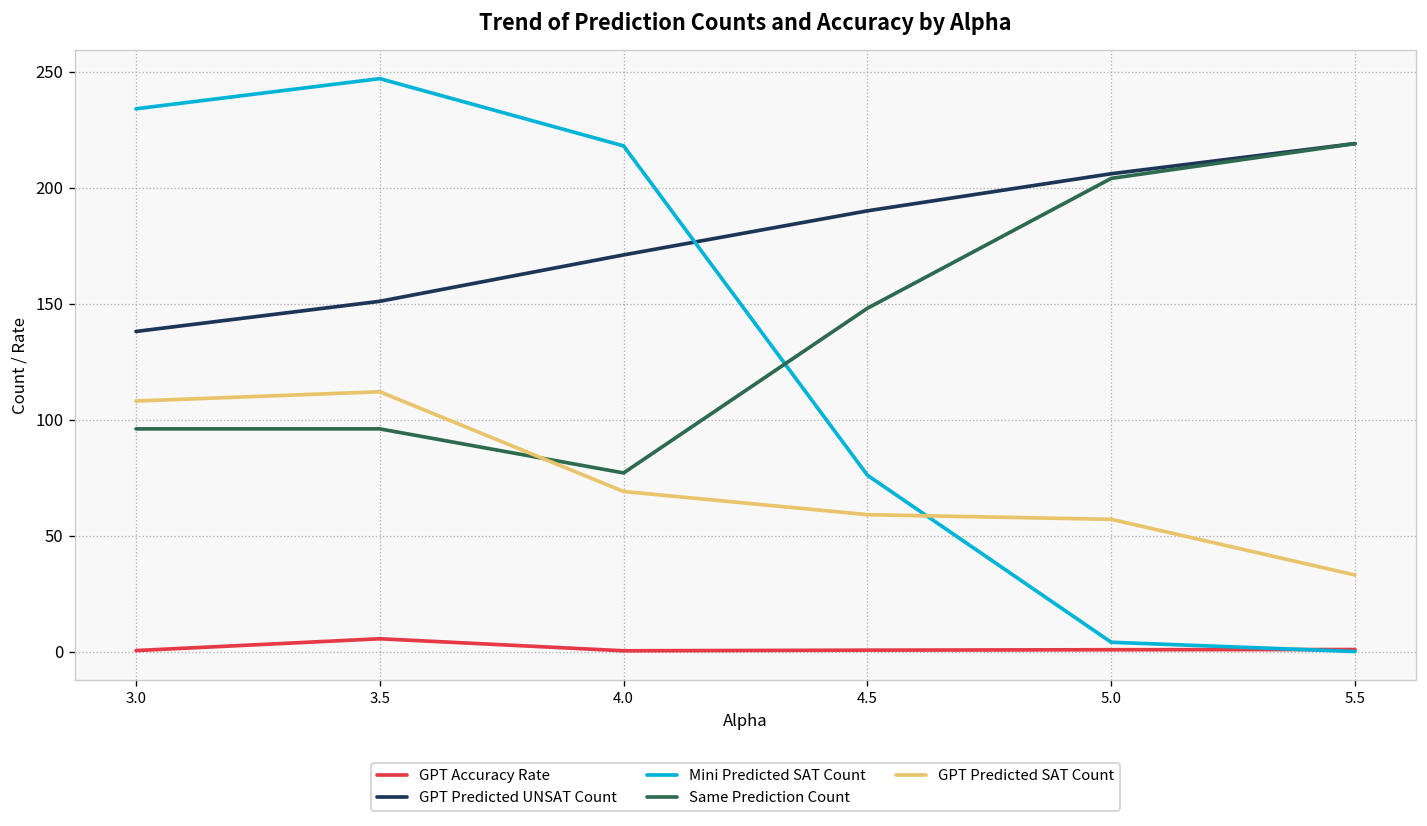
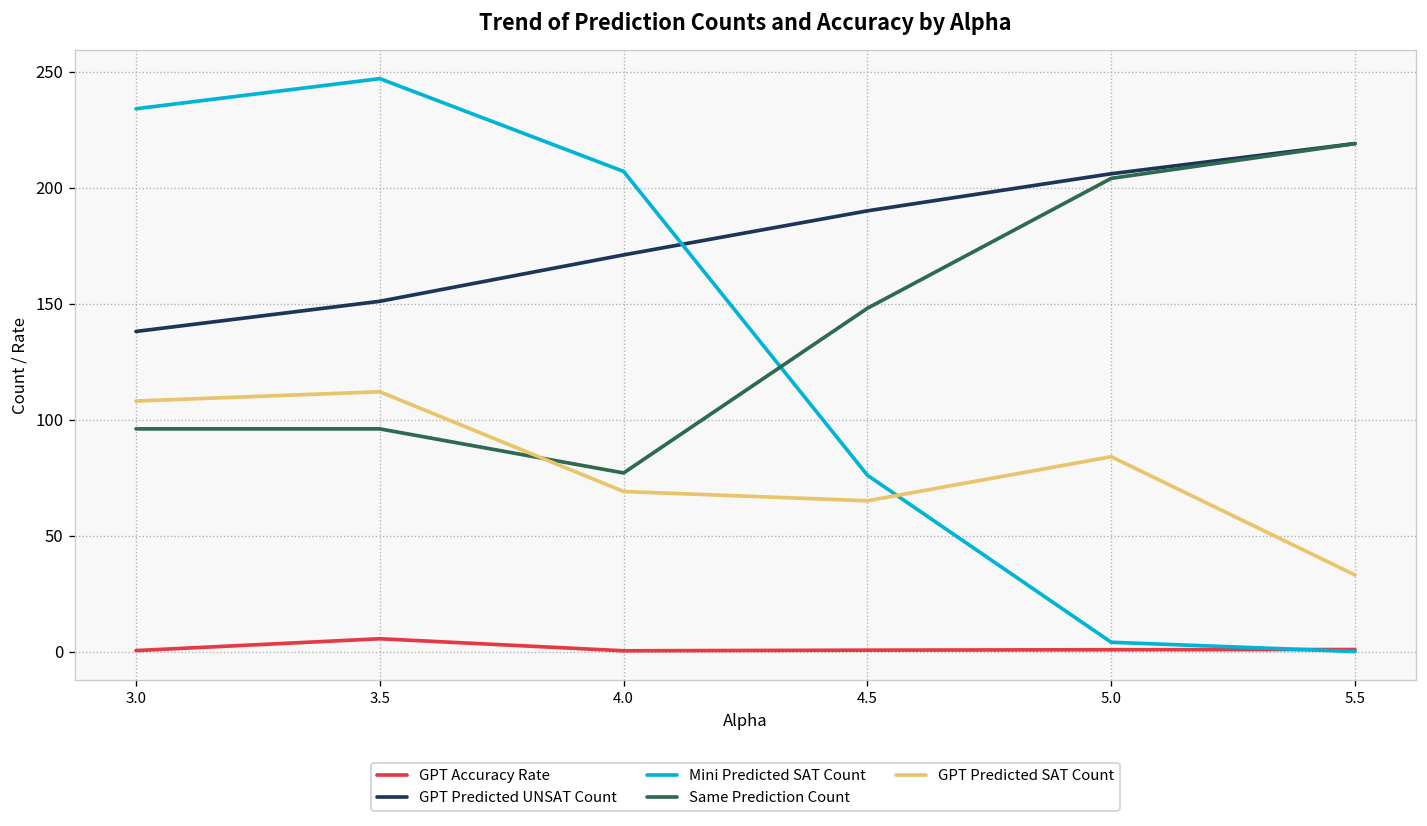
  {
    "GPT Accuracy Rate": {
      "3.0": 0,
      "3.5": 6,
      "4.0": 0,
      "4.5": 1,
      "5.0": 1
    },
    "Mini Predicted SAT Count": {
      "3.0": 234,
      "3.5": 247,
-     "4.0": 218,
+     "4.0": 207,
      "4.5": 76,
      "5.0": 4
    },
    "GPT Predicted SAT Count": {
      "3.0": 108,
      "3.5": 112,
      "4.0": 69,
-     "4.5": 59,
-     "5.0": 57,
+     "4.5": 65,
+     "5.0": 84,
      "5.5": 33
    }
  }
